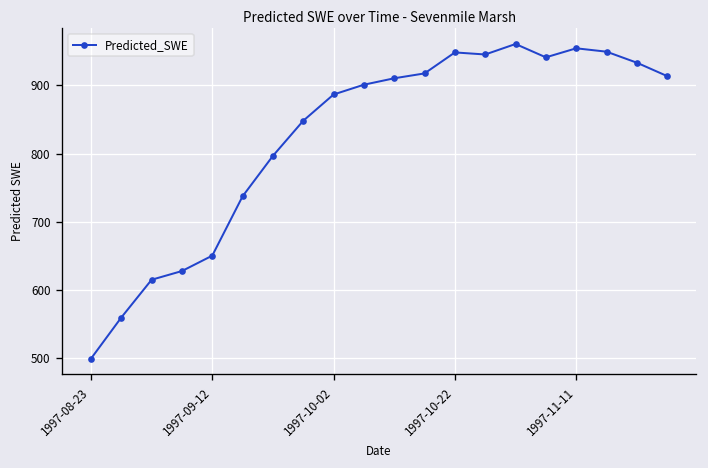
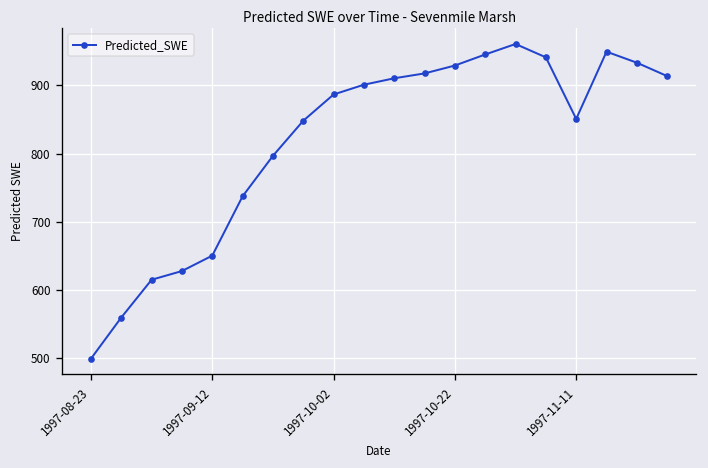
  {
    "1997-08-23": 500,
    "1997-09-12": 650,
    "1997-10-02": 890,
-   "1997-10-22": 950,
-   "1997-11-11": 950
+   "1997-10-22": 930,
+   "1997-11-11": 850
  }
